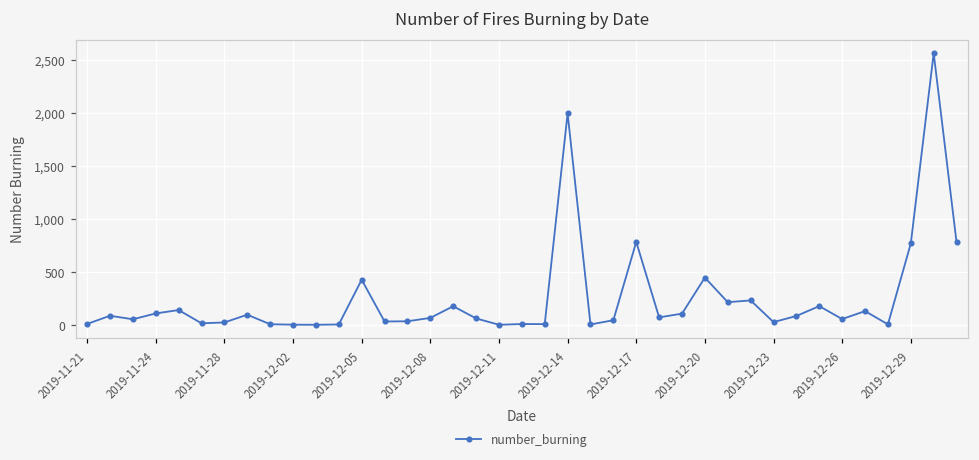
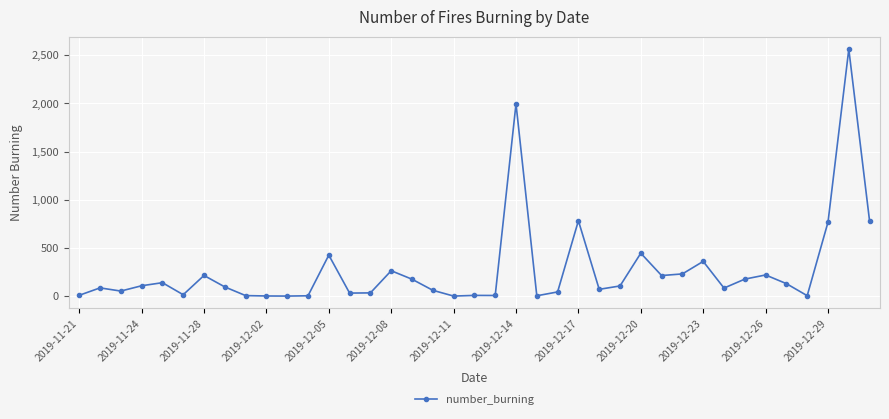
  {
    "2019-11-21": "0",
    "2019-11-24": "100",
-   "2019-11-28": "0",
+   "2019-11-28": "200",
    "2019-12-02": "0",
    "2019-12-05": "400",
-   "2019-12-08": "100",
+   "2019-12-08": "300",
    "2019-12-11": "0",
    "2019-12-14": "2,000",
    "2019-12-17": "800",
    "2019-12-20": "400",
-   "2019-12-23": "0",
-   "2019-12-26": "100",
+   "2019-12-23": "400",
+   "2019-12-26": "200",
    "2019-12-29": "800"
  }
